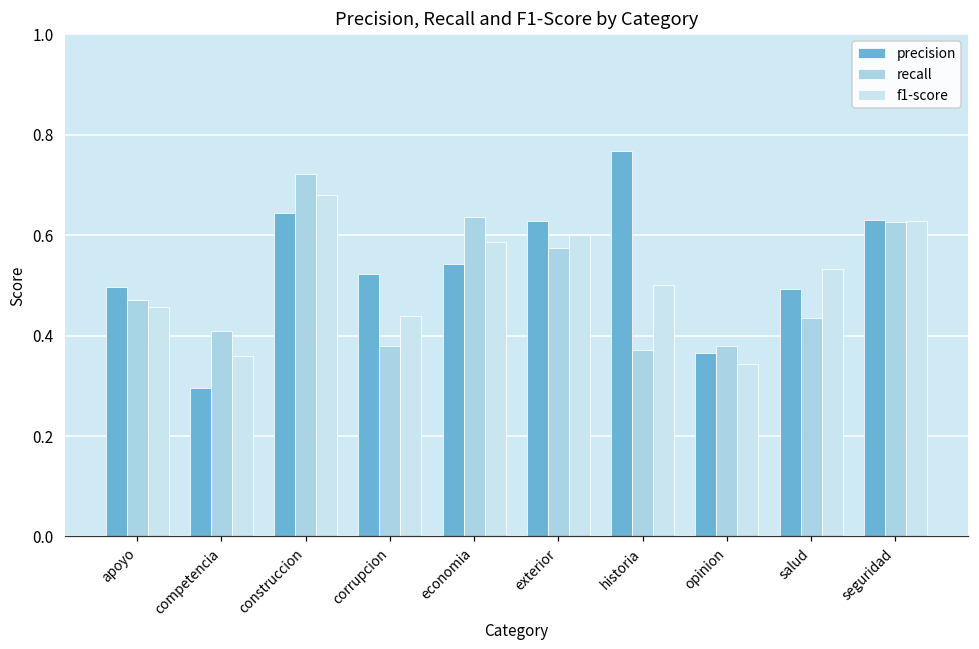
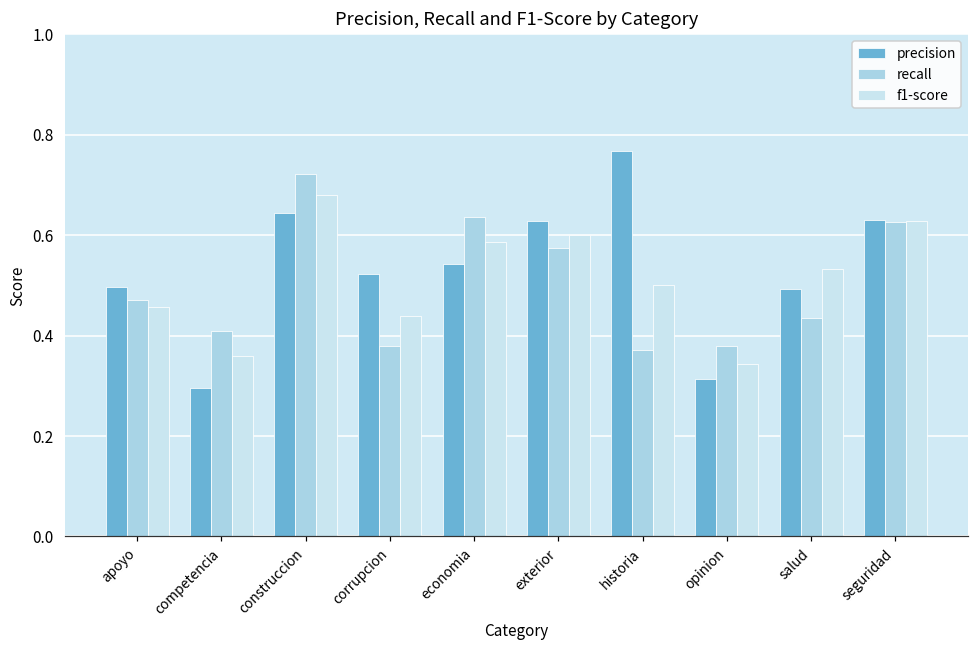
  {
    "precision": {
      "apoyo": 0.50,
      "competencia": 0.30,
      "construccion": 0.64,
      "corrupcion": 0.52,
      "economia": 0.54,
      "exterior": 0.63,
      "historia": 0.77,
-     "opinion": 0.37,
+     "opinion": 0.31,
      "salud": 0.49,
      "seguridad": 0.63
    }
  }
